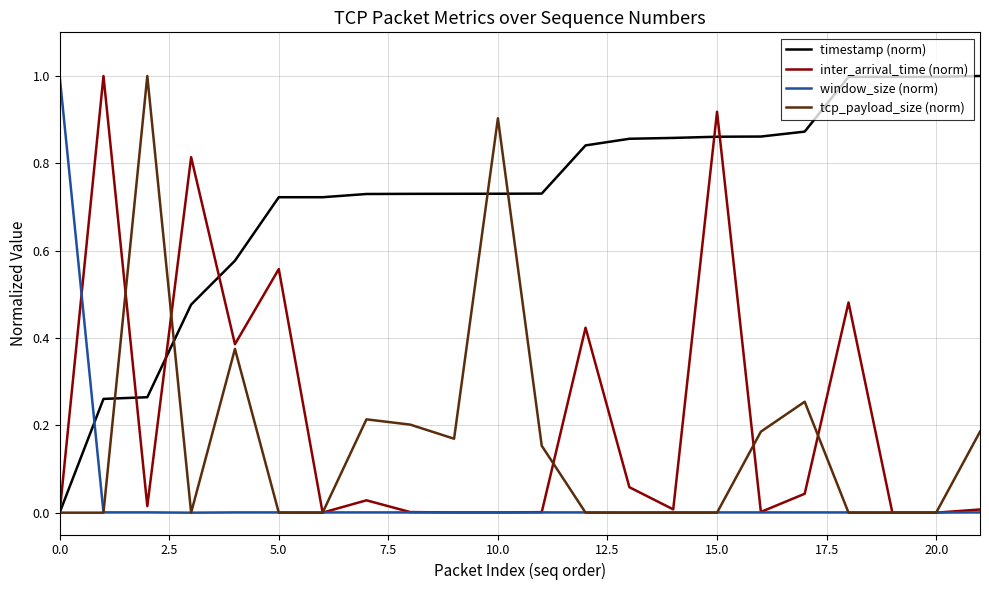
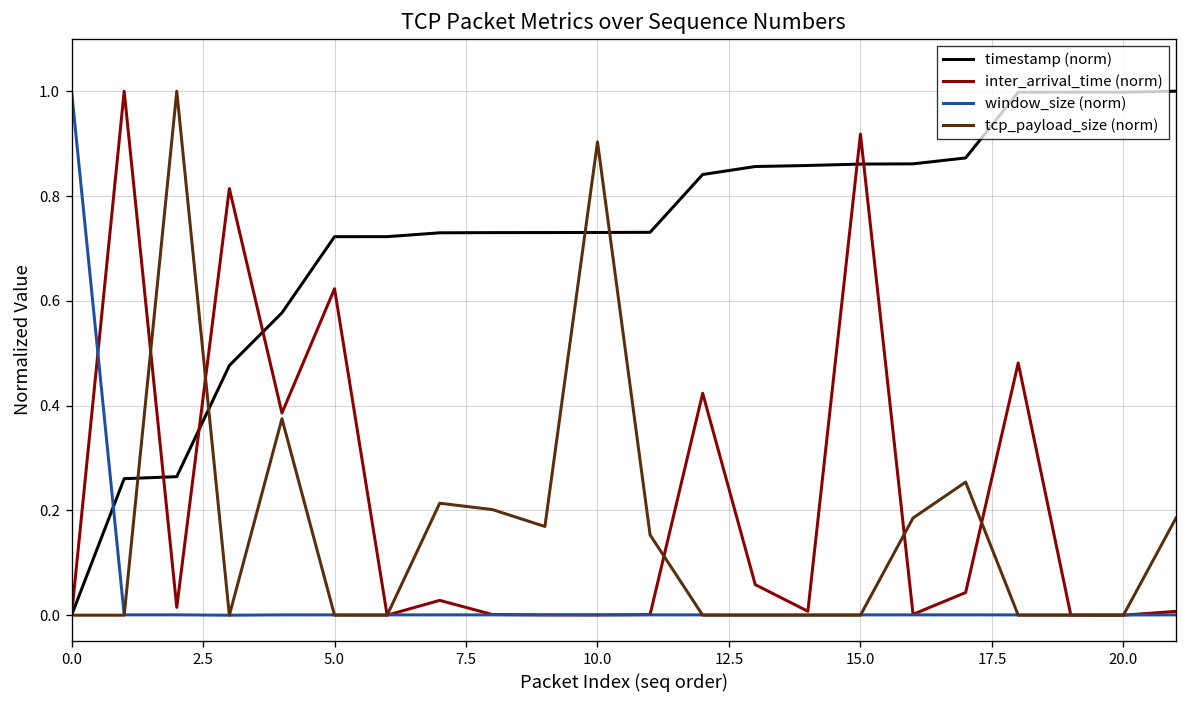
  {
    "timestamp (norm)": {
      "5.0": 0.72,
      "10.0": 0.73,
      "15.0": 0.86
    },
    "inter_arrival_time (norm)": {
-     "5.0": 0.56,
+     "5.0": 0.62,
      "15.0": 0.92
    },
    "window_size (norm)": {
      "0.0": 1.00
    },
    "tcp_payload_size (norm)": {
      "10.0": 0.90
    }
  }
